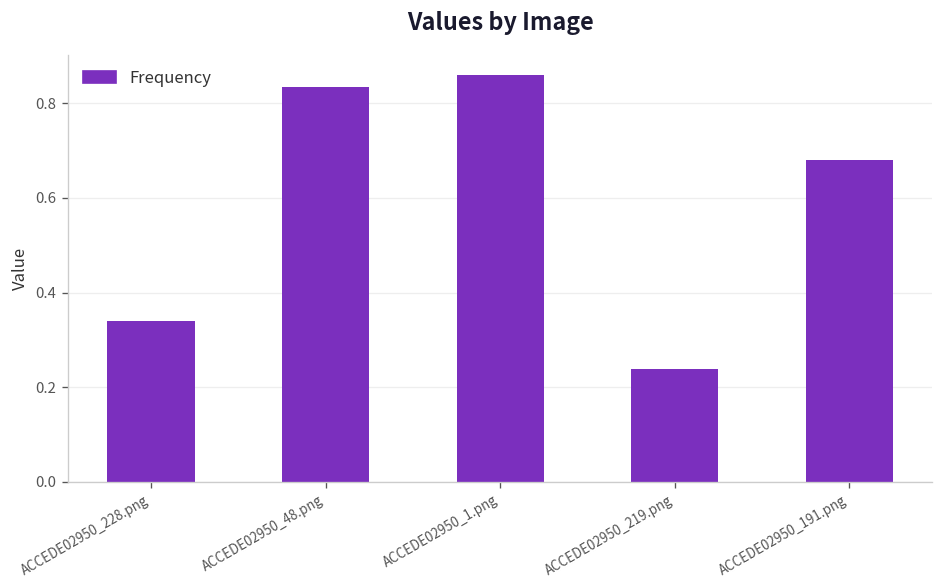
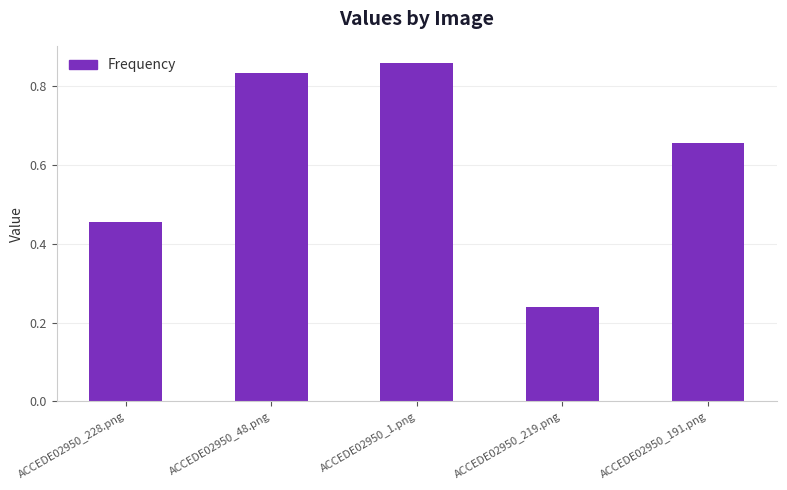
  {
-   "ACCEDE02950_228.png": 0.34,
+   "ACCEDE02950_228.png": 0.45,
    "ACCEDE02950_48.png": 0.83,
    "ACCEDE02950_1.png": 0.86,
    "ACCEDE02950_219.png": 0.24,
-   "ACCEDE02950_191.png": 0.68
+   "ACCEDE02950_191.png": 0.66
  }
